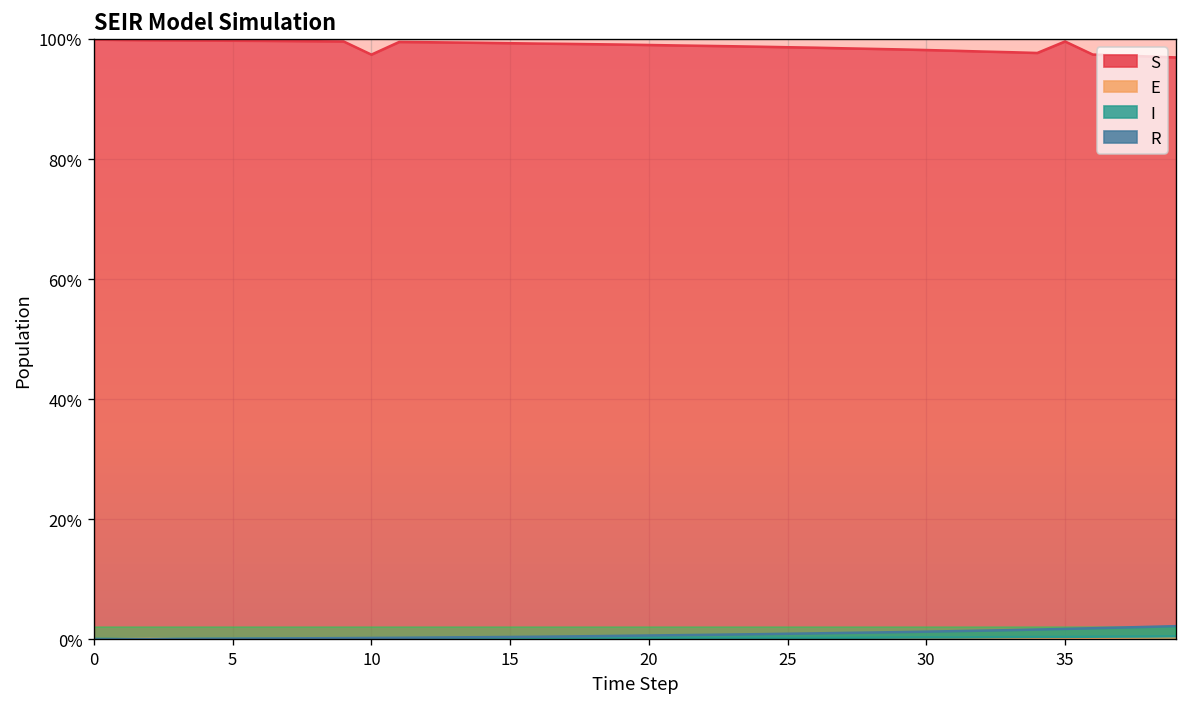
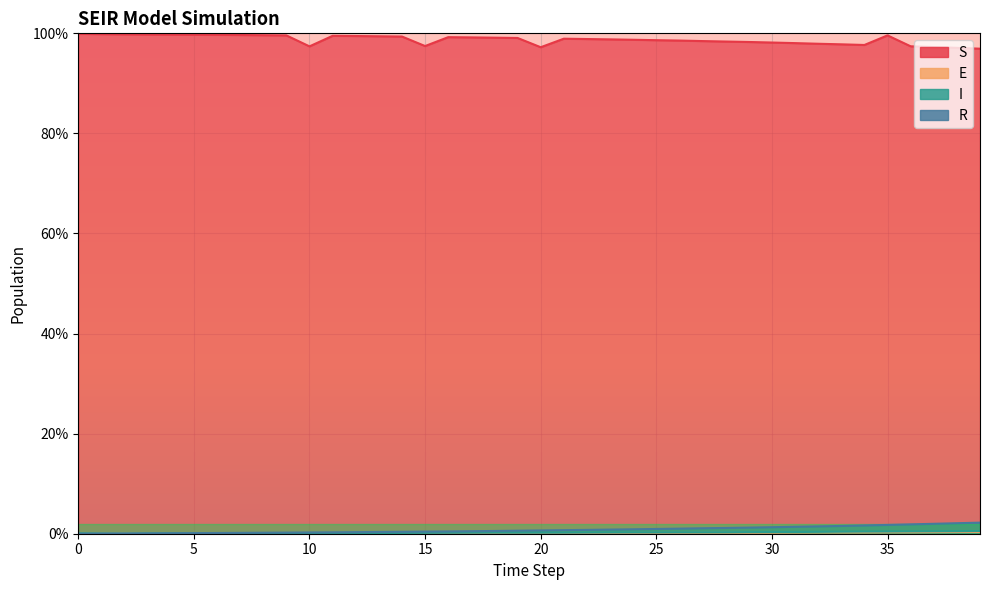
  {
    "S": {
      "0": "100%",
      "5": "100%",
      "10": "97%",
-     "15": "99%",
-     "20": "99%",
+     "15": "97%",
+     "20": "97%",
      "25": "99%",
      "30": "98%",
      "35": "100%"
    }
  }
